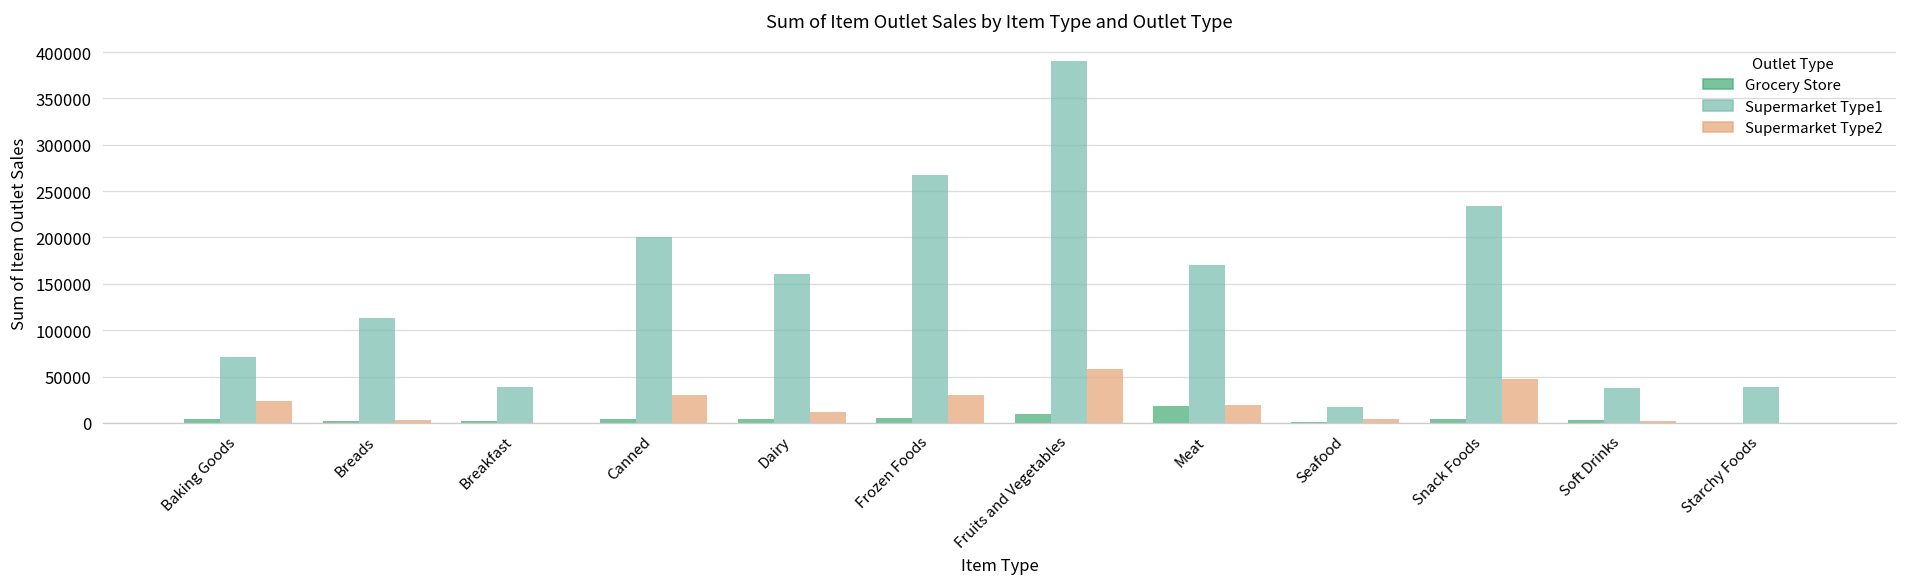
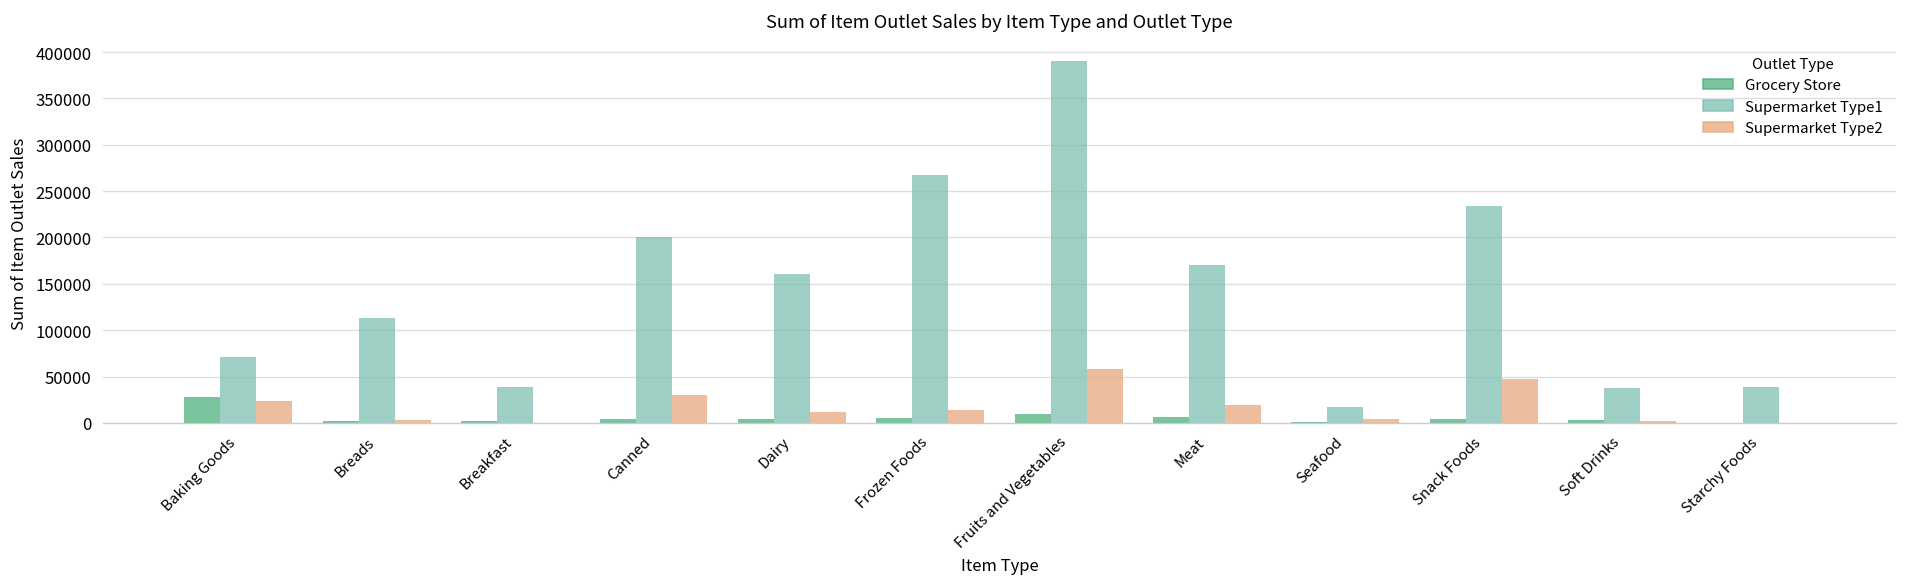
  {
    "Grocery Store": {
-     "Baking Goods": 0,
+     "Baking Goods": 30000,
      "Canned": 0,
      "Dairy": 0,
      "Frozen Foods": 0,
      "Fruits and Vegetables": 10000,
-     "Meat": 20000,
+     "Meat": 10000,
      "Snack Foods": 0
    },
    "Supermarket Type1": {
      "Baking Goods": 70000,
      "Breads": 110000,
      "Breakfast": 40000,
      "Canned": 200000,
      "Dairy": 160000,
      "Frozen Foods": 270000,
      "Fruits and Vegetables": 390000,
      "Meat": 170000,
      "Seafood": 20000,
      "Snack Foods": 230000,
      "Soft Drinks": 40000,
      "Starchy Foods": 40000
    },
    "Supermarket Type2": {
      "Baking Goods": 20000,
      "Breakfast": 0,
      "Canned": 30000,
      "Dairy": 10000,
-     "Frozen Foods": 30000,
+     "Frozen Foods": 10000,
      "Fruits and Vegetables": 60000,
      "Meat": 20000,
      "Seafood": 0,
      "Snack Foods": 50000,
      "Starchy Foods": 0
    }
  }
